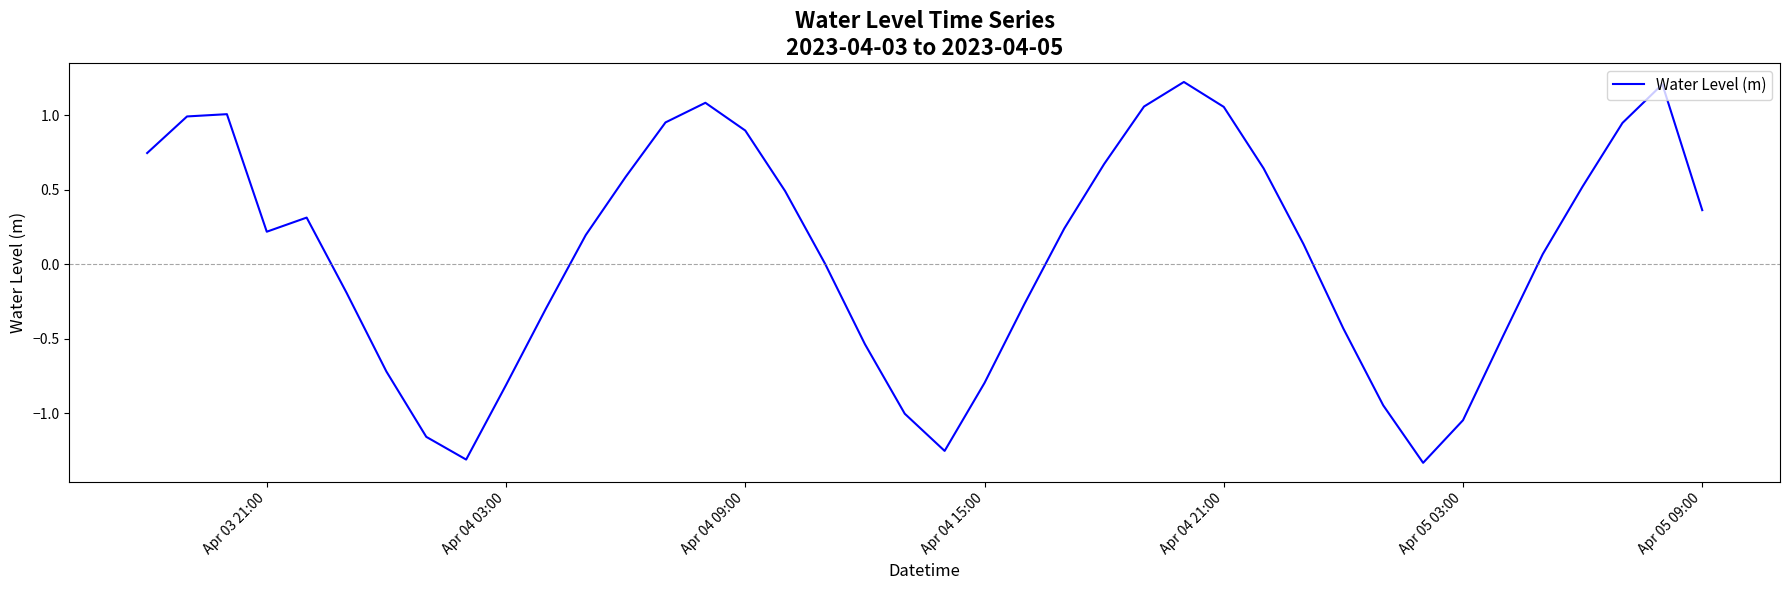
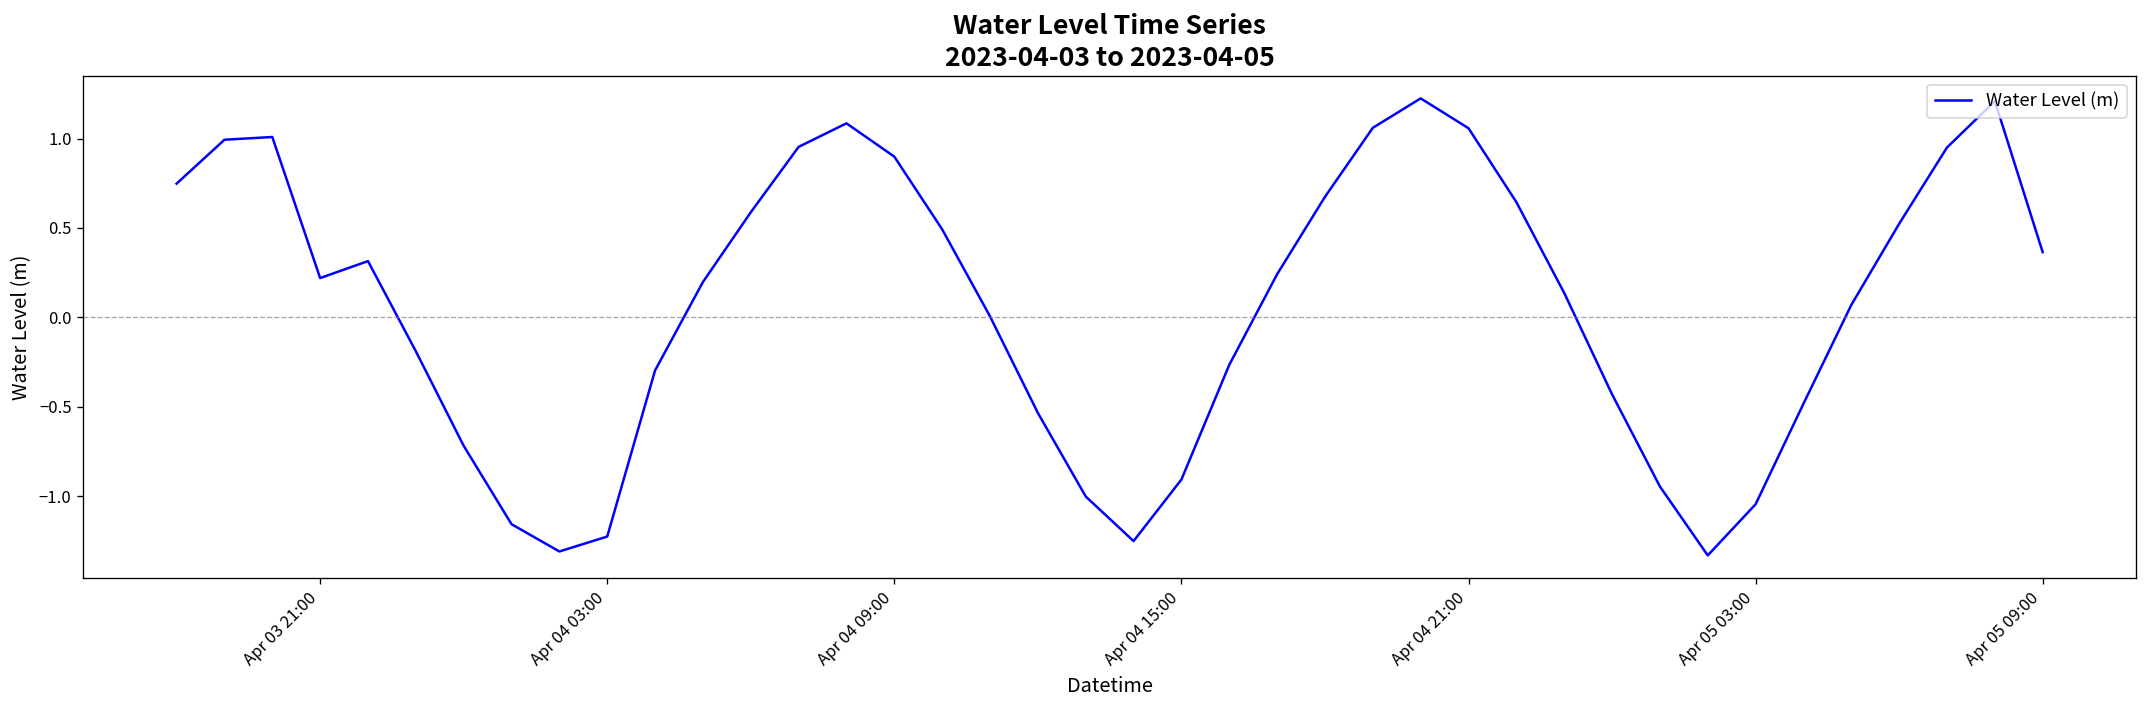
  {
    "Apr 03 21:00": 0.22,
-   "Apr 04 03:00": -0.81,
+   "Apr 04 03:00": -1.23,
    "Apr 04 09:00": 0.90,
-   "Apr 04 15:00": -0.80,
+   "Apr 04 15:00": -0.91,
    "Apr 04 21:00": 1.06,
    "Apr 05 03:00": -1.05,
    "Apr 05 09:00": 0.36
  }
